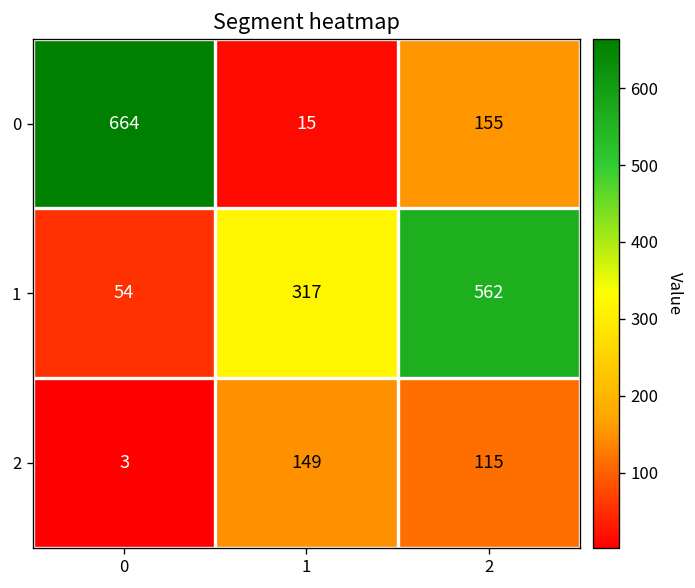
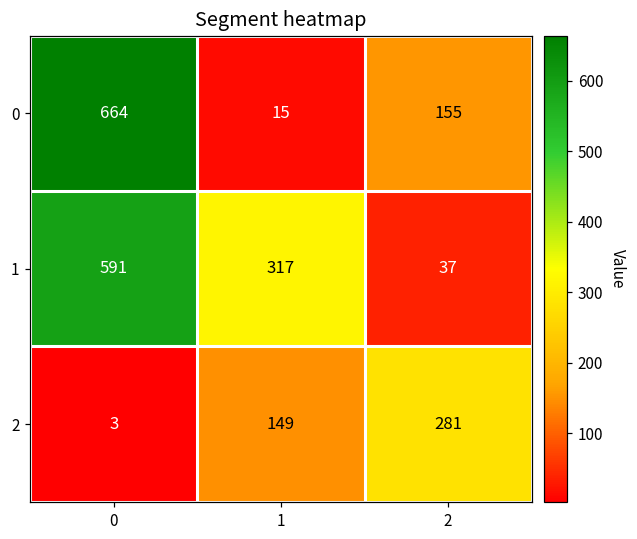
  {
    "0": {
      "0": 664,
      "1": 15,
      "2": 155
    },
    "1": {
-     "0": 54,
+     "0": 591,
      "1": 317,
-     "2": 562
+     "2": 37
    },
    "2": {
      "0": 3,
      "1": 149,
-     "2": 115
+     "2": 281
    }
  }
